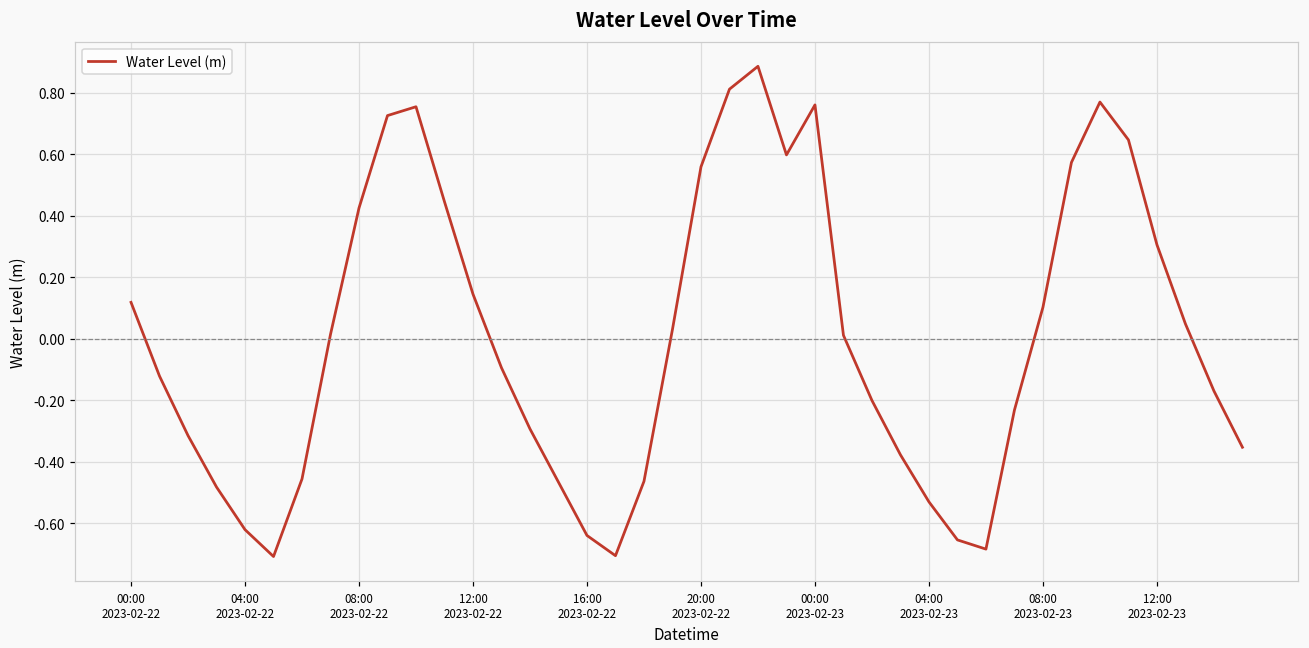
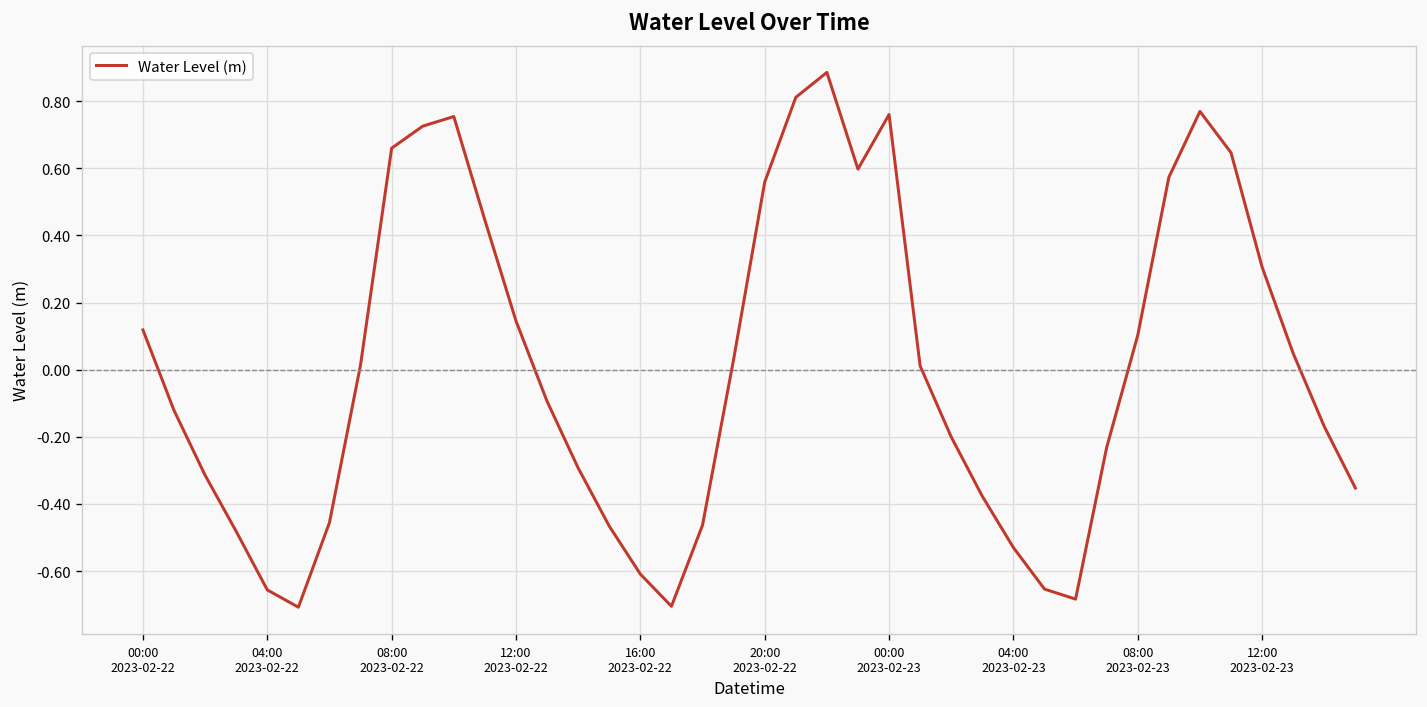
  {
    "00:00 2023-02-22": 0.12,
-   "04:00 2023-02-22": -0.62,
-   "08:00 2023-02-22": 0.43,
+   "04:00 2023-02-22": -0.66,
+   "08:00 2023-02-22": 0.66,
    "12:00 2023-02-22": 0.15,
-   "16:00 2023-02-22": -0.64,
+   "16:00 2023-02-22": -0.61,
    "20:00 2023-02-22": 0.56,
    "00:00 2023-02-23": 0.76,
    "04:00 2023-02-23": -0.53,
    "08:00 2023-02-23": 0.10,
    "12:00 2023-02-23": 0.31
  }
